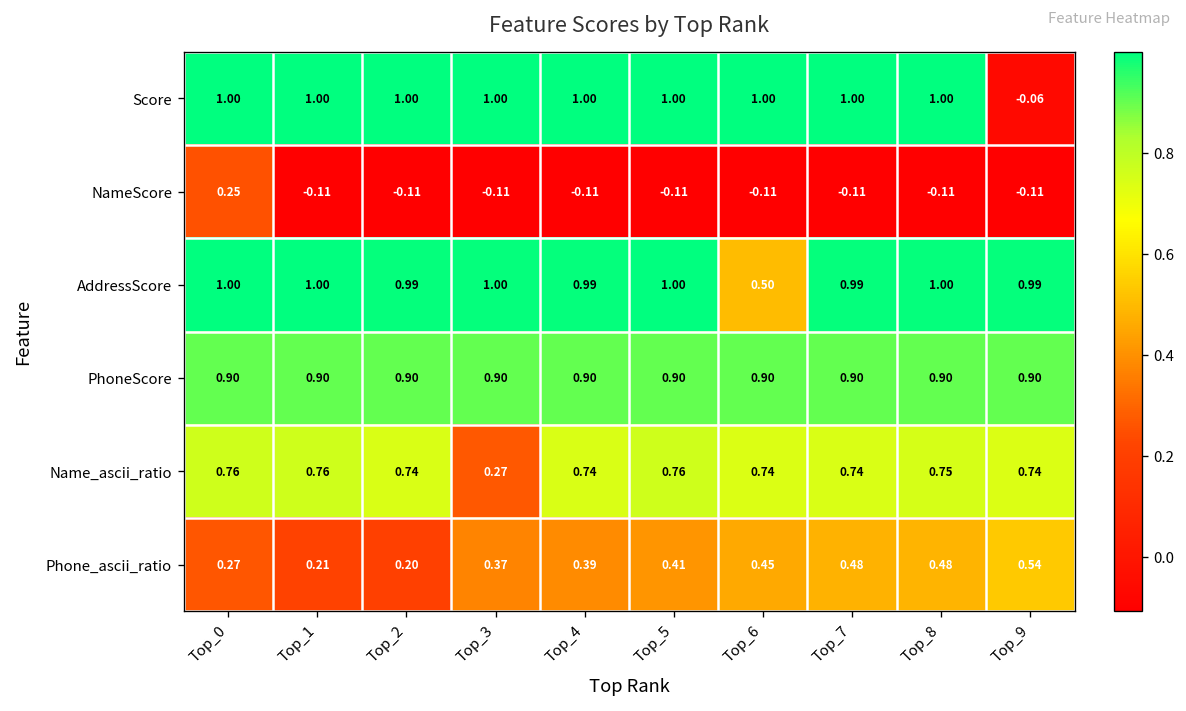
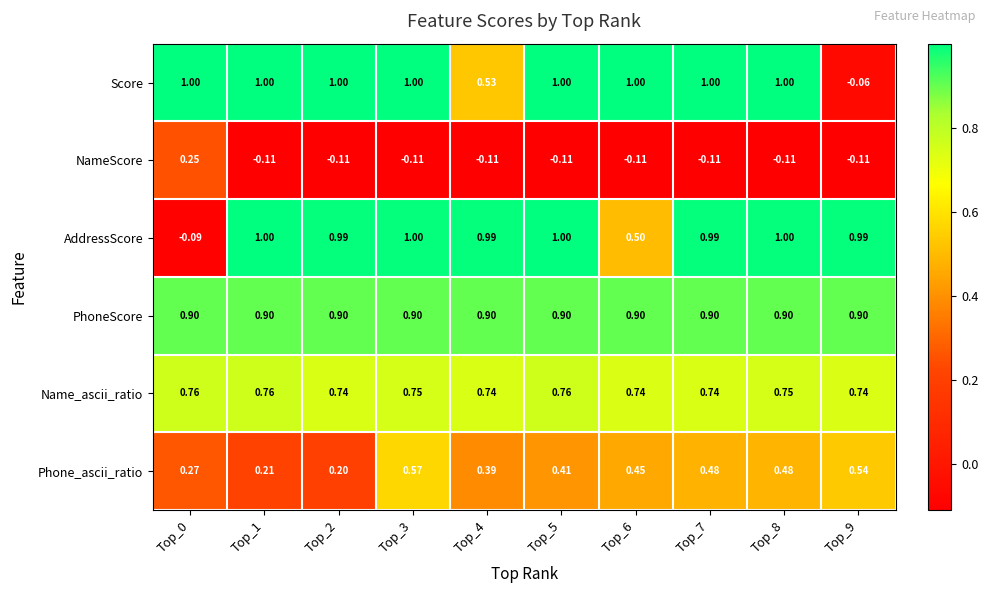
  {
    "Score": {
      "Top_0": 1.00,
      "Top_1": 1.00,
      "Top_2": 1.00,
      "Top_3": 1.00,
-     "Top_4": 1.00,
+     "Top_4": 0.53,
      "Top_5": 1.00,
      "Top_6": 1.00,
      "Top_7": 1.00,
      "Top_8": 1.00,
      "Top_9": -0.06
    },
    "NameScore": {
      "Top_0": 0.25,
      "Top_1": -0.11,
      "Top_2": -0.11,
      "Top_3": -0.11,
      "Top_4": -0.11,
      "Top_5": -0.11,
      "Top_6": -0.11,
      "Top_7": -0.11,
      "Top_8": -0.11,
      "Top_9": -0.11
    },
    "AddressScore": {
-     "Top_0": 1.00,
+     "Top_0": -0.09,
      "Top_1": 1.00,
      "Top_2": 0.99,
      "Top_3": 1.00,
      "Top_4": 0.99,
      "Top_5": 1.00,
      "Top_6": 0.50,
      "Top_7": 0.99,
      "Top_8": 1.00,
      "Top_9": 0.99
    },
    "PhoneScore": {
      "Top_0": 0.90,
      "Top_1": 0.90,
      "Top_2": 0.90,
      "Top_3": 0.90,
      "Top_4": 0.90,
      "Top_5": 0.90,
      "Top_6": 0.90,
      "Top_7": 0.90,
      "Top_8": 0.90,
      "Top_9": 0.90
    },
    "Name_ascii_ratio": {
      "Top_0": 0.76,
      "Top_1": 0.76,
      "Top_2": 0.74,
-     "Top_3": 0.27,
+     "Top_3": 0.75,
      "Top_4": 0.74,
      "Top_5": 0.76,
      "Top_6": 0.74,
      "Top_7": 0.74,
      "Top_8": 0.75,
      "Top_9": 0.74
    },
    "Phone_ascii_ratio": {
      "Top_0": 0.27,
      "Top_1": 0.21,
      "Top_2": 0.20,
-     "Top_3": 0.37,
+     "Top_3": 0.57,
      "Top_4": 0.39,
      "Top_5": 0.41,
      "Top_6": 0.45,
      "Top_7": 0.48,
      "Top_8": 0.48,
      "Top_9": 0.54
    }
  }
